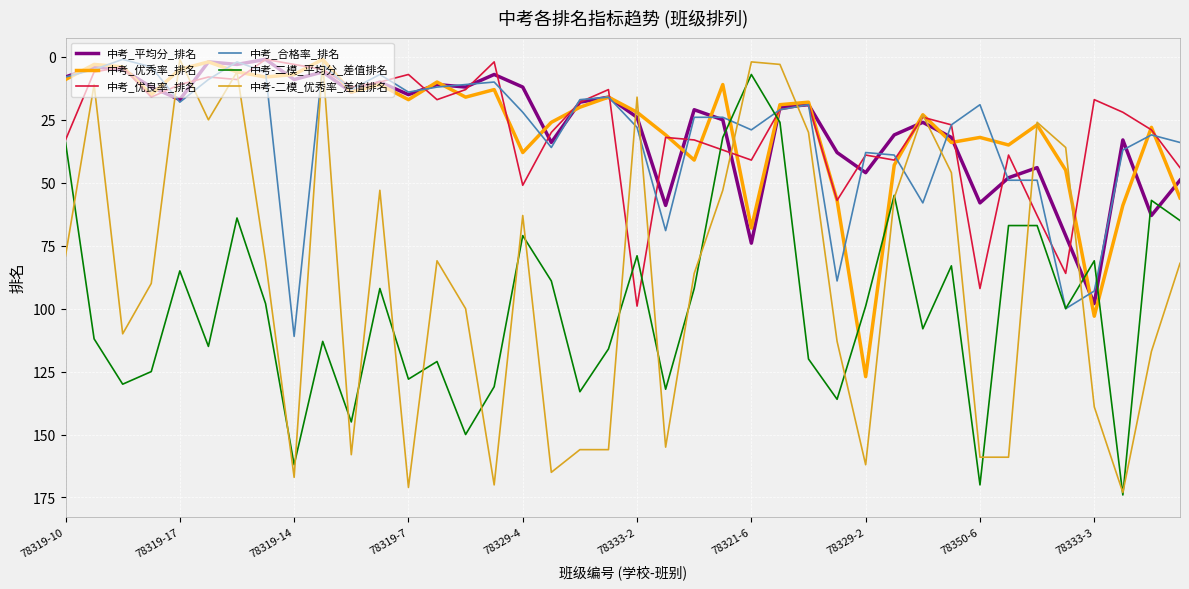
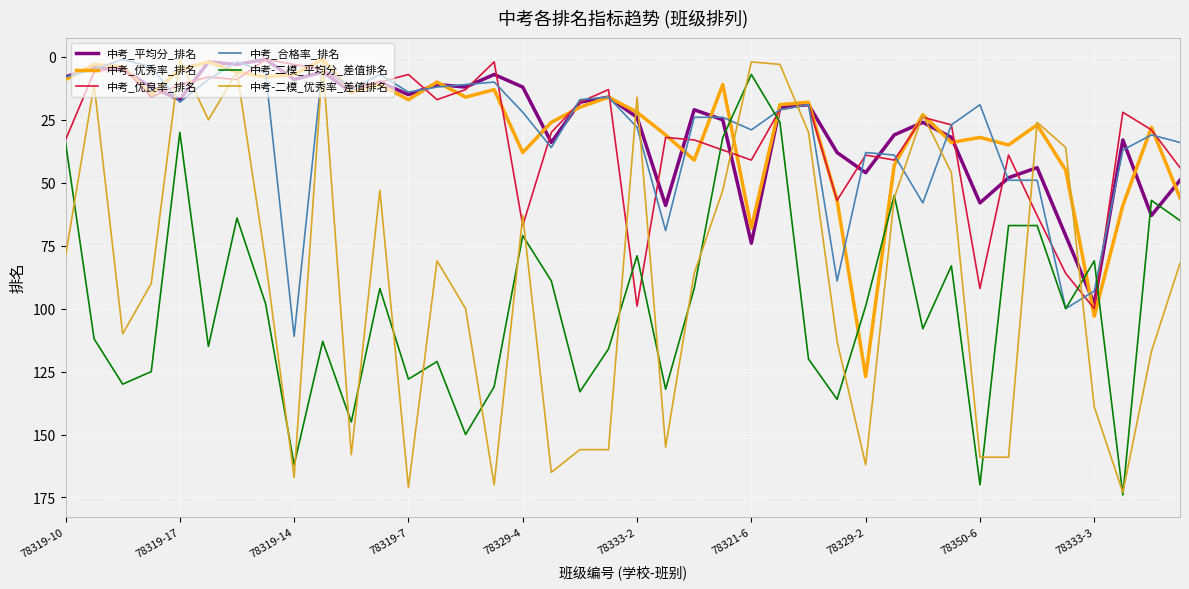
  {
    "中考_平均分_排名": {
      "78329-4": 12,
      "78333-2": 24,
      "78321-6": 74,
      "78329-2": 46,
      "78350-6": 58,
      "78333-3": 98
    },
    "中考_优良率_排名": {
      "78319-10": 33,
      "78319-7": 7,
-     "78329-4": 51,
+     "78329-4": 67,
      "78333-2": 99,
      "78321-6": 41,
      "78329-2": 39,
      "78350-6": 92,
-     "78333-3": 17
+     "78333-3": 100
    },
    "中考_合格率_排名": {
      "78319-14": 111,
      "78329-4": 22,
      "78333-2": 28,
      "78321-6": 29,
      "78329-2": 38,
      "78350-6": 19,
      "78333-3": 93
    },
    "中考-二模_平均分_差值排名": {
      "78319-10": 34,
-     "78319-17": 85,
+     "78319-17": 30,
      "78319-14": 162,
      "78319-7": 128,
      "78329-4": 71,
      "78333-2": 79,
      "78321-6": 7,
      "78329-2": 99,
      "78350-6": 170,
      "78333-3": 81
    }
  }
